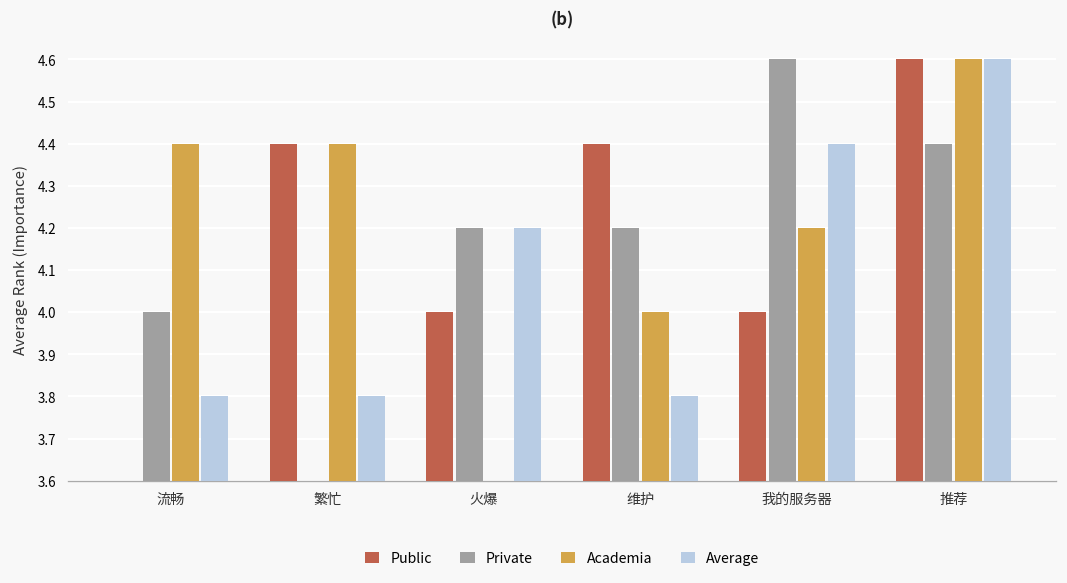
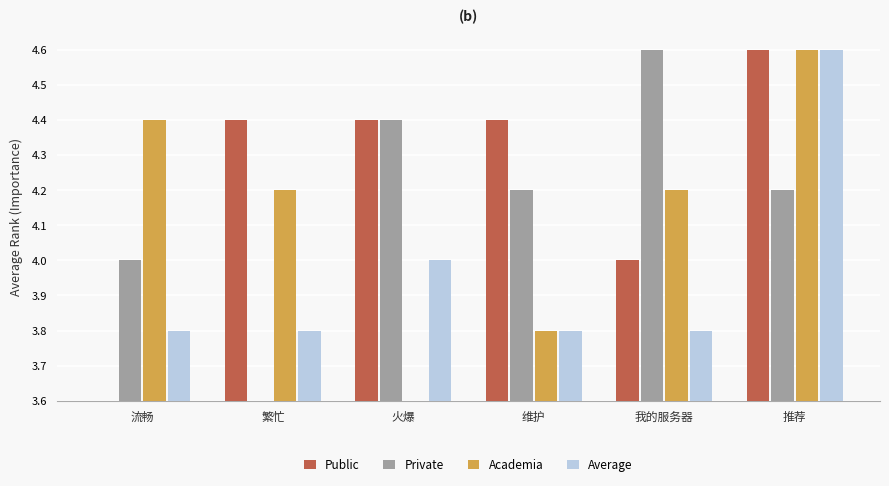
  {
    "Public": {
      "流畅": 3.60,
      "繁忙": 4.40,
-     "火爆": 4.00,
+     "火爆": 4.40,
      "维护": 4.40,
      "我的服务器": 4.00,
      "推荐": 4.60
    },
    "Private": {
      "流畅": 4.00,
      "繁忙": 3.60,
-     "火爆": 4.20,
+     "火爆": 4.40,
      "维护": 4.20,
      "我的服务器": 4.60,
-     "推荐": 4.40
+     "推荐": 4.20
    },
    "Academia": {
      "流畅": 4.40,
-     "繁忙": 4.40,
+     "繁忙": 4.20,
      "火爆": 3.60,
-     "维护": 4.00,
+     "维护": 3.80,
      "我的服务器": 4.20,
      "推荐": 4.60
    },
    "Average": {
      "流畅": 3.80,
      "繁忙": 3.80,
-     "火爆": 4.20,
+     "火爆": 4.00,
      "维护": 3.80,
-     "我的服务器": 4.40,
+     "我的服务器": 3.80,
      "推荐": 4.60
    }
  }
